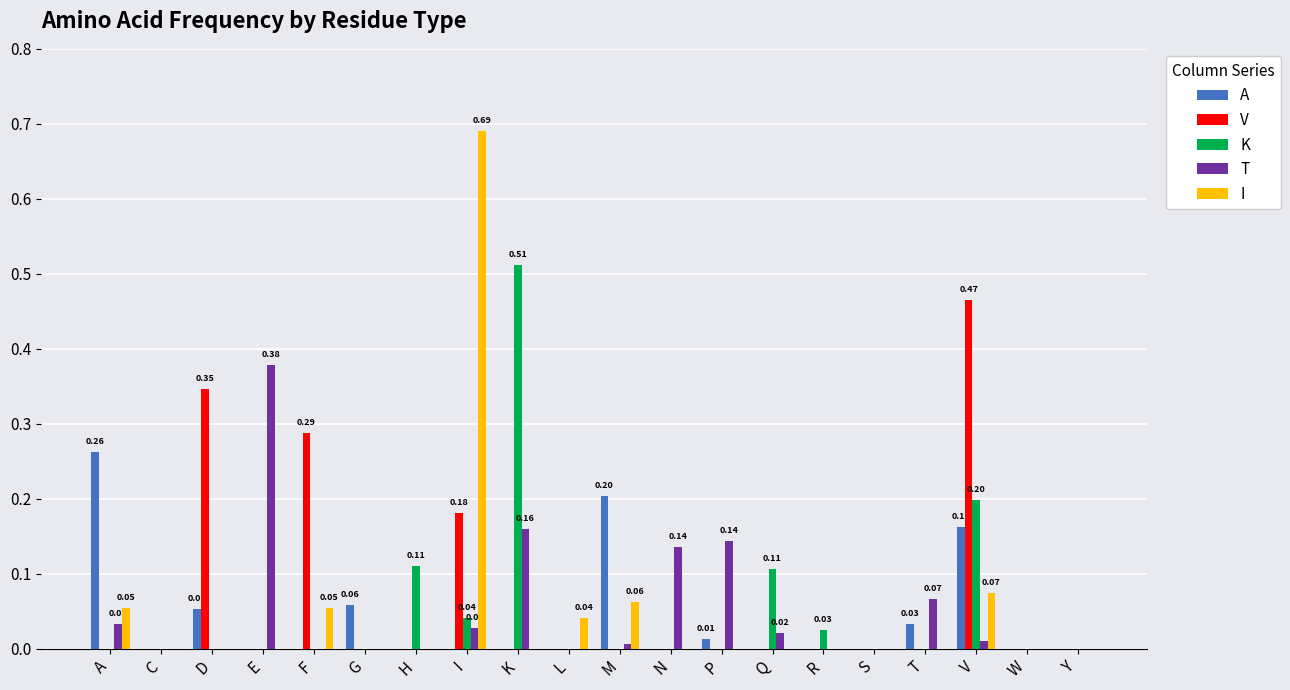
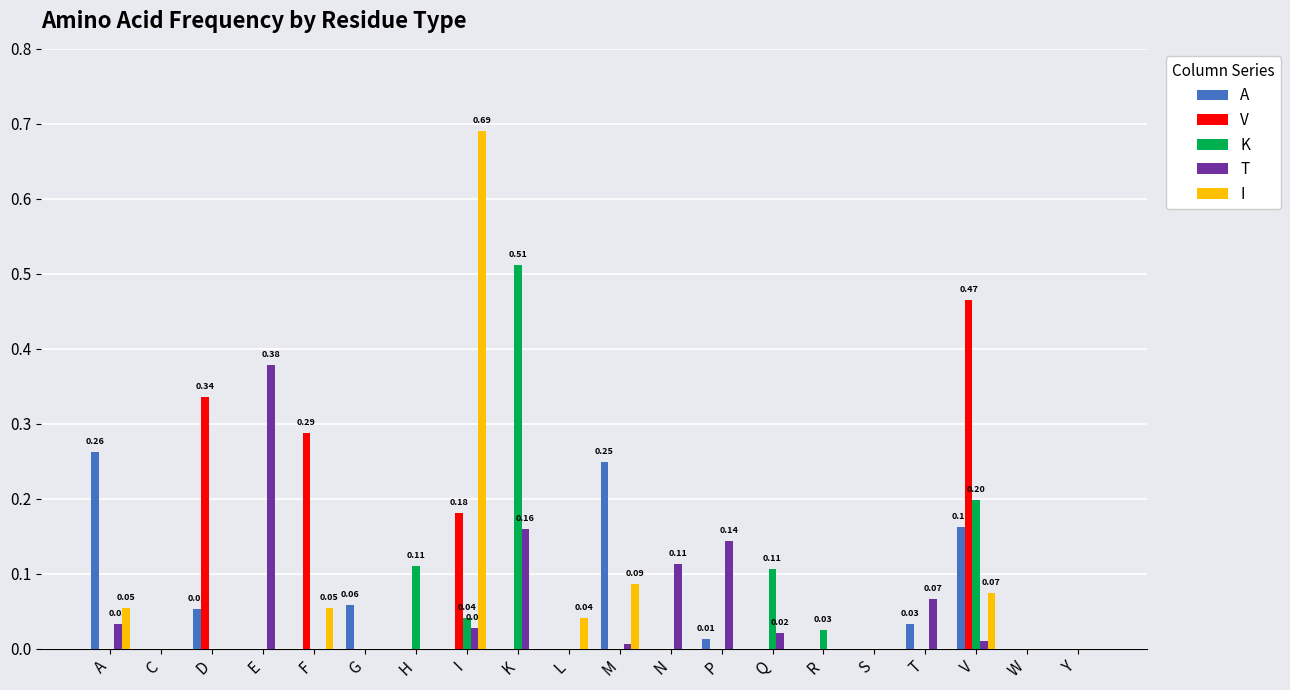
  {
    "A": {
      "A": 0.26,
      "D": 0.05,
      "G": 0.06,
-     "M": 0.20,
+     "M": 0.25,
      "P": 0.01,
      "T": 0.03,
      "V": 0.16
    },
    "V": {
-     "D": 0.35,
+     "D": 0.34,
      "F": 0.29,
      "I": 0.18,
      "V": 0.47
    },
    "K": {
      "H": 0.11,
      "I": 0.04,
      "K": 0.51,
      "Q": 0.11,
      "R": 0.03,
      "V": 0.20
    },
    "T": {
      "A": 0.03,
      "E": 0.38,
      "I": 0.03,
      "K": 0.16,
-     "N": 0.14,
+     "N": 0.11,
      "P": 0.14,
      "Q": 0.02,
      "T": 0.07
    },
    "I": {
      "A": 0.05,
      "F": 0.05,
      "I": 0.69,
      "L": 0.04,
-     "M": 0.06,
+     "M": 0.09,
      "V": 0.07
    }
  }
